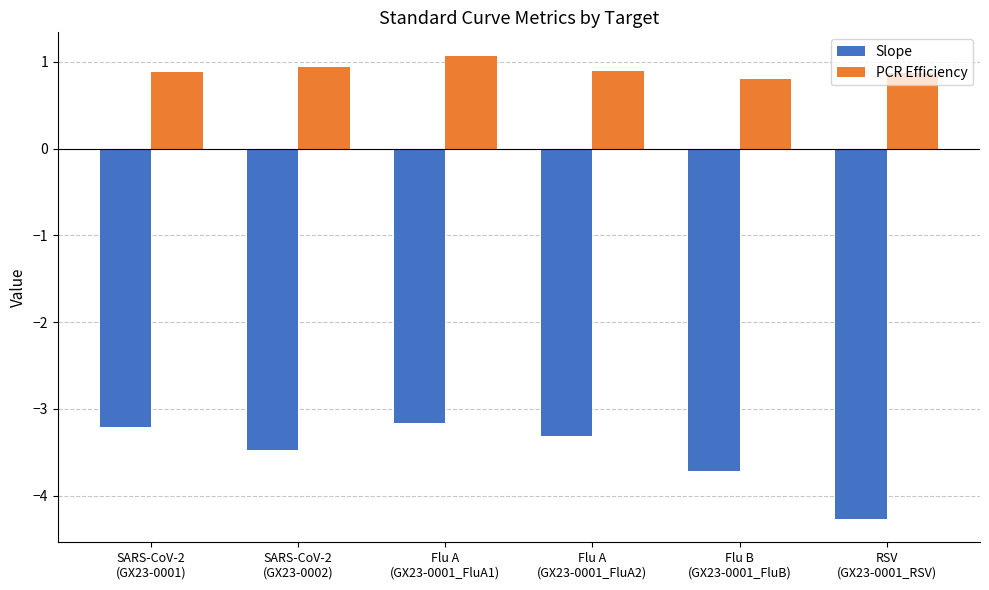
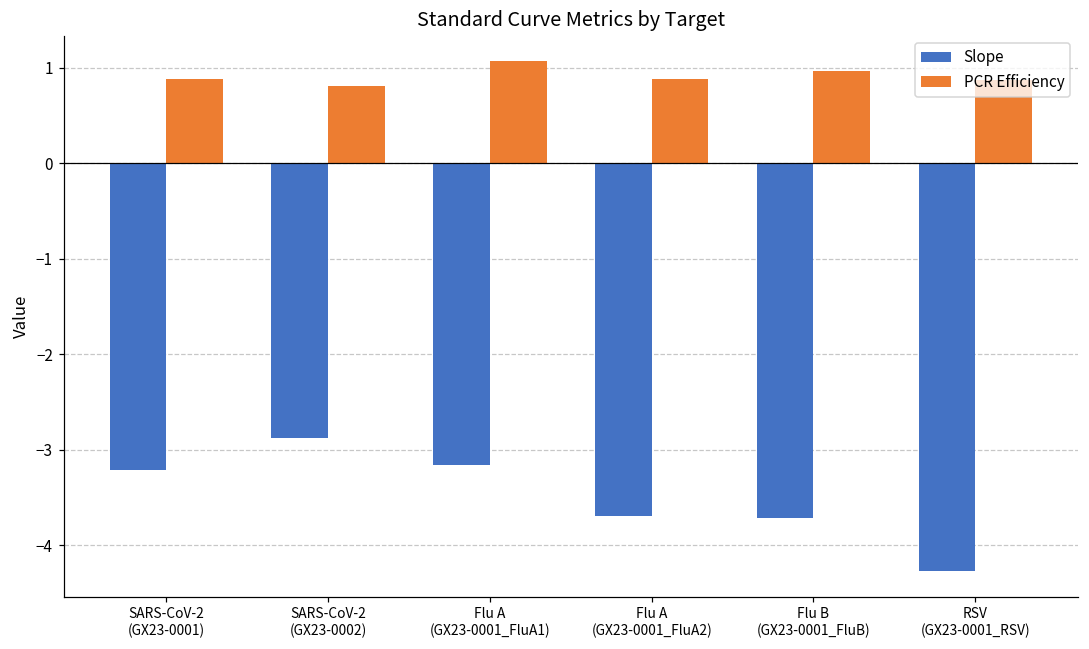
  {
    "Slope": {
      "SARS-CoV-2 (GX23-0001)": -3.2,
-     "SARS-CoV-2 (GX23-0002)": -3.5,
+     "SARS-CoV-2 (GX23-0002)": -2.9,
      "Flu A (GX23-0001_FluA1)": -3.2,
-     "Flu A (GX23-0001_FluA2)": -3.3,
+     "Flu A (GX23-0001_FluA2)": -3.7,
      "Flu B (GX23-0001_FluB)": -3.7,
      "RSV (GX23-0001_RSV)": -4.3
    },
    "PCR Efficiency": {
      "SARS-CoV-2 (GX23-0001)": 0.9,
-     "SARS-CoV-2 (GX23-0002)": 0.9,
+     "SARS-CoV-2 (GX23-0002)": 0.8,
      "Flu A (GX23-0001_FluA1)": 1.1,
      "Flu A (GX23-0001_FluA2)": 0.9,
-     "Flu B (GX23-0001_FluB)": 0.8
+     "Flu B (GX23-0001_FluB)": 1.0
    }
  }
